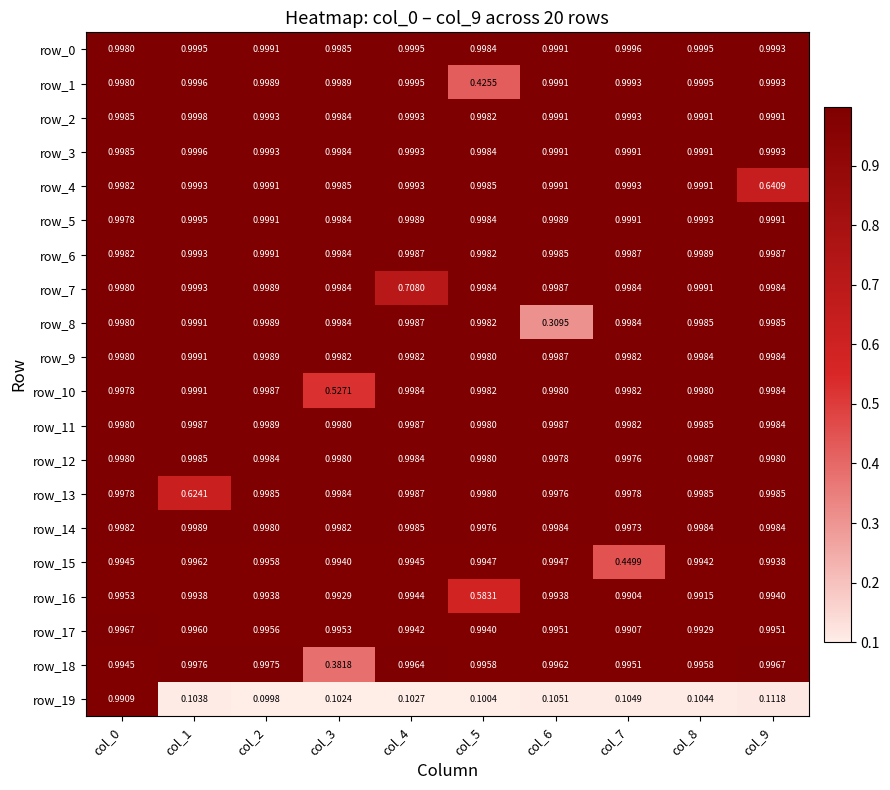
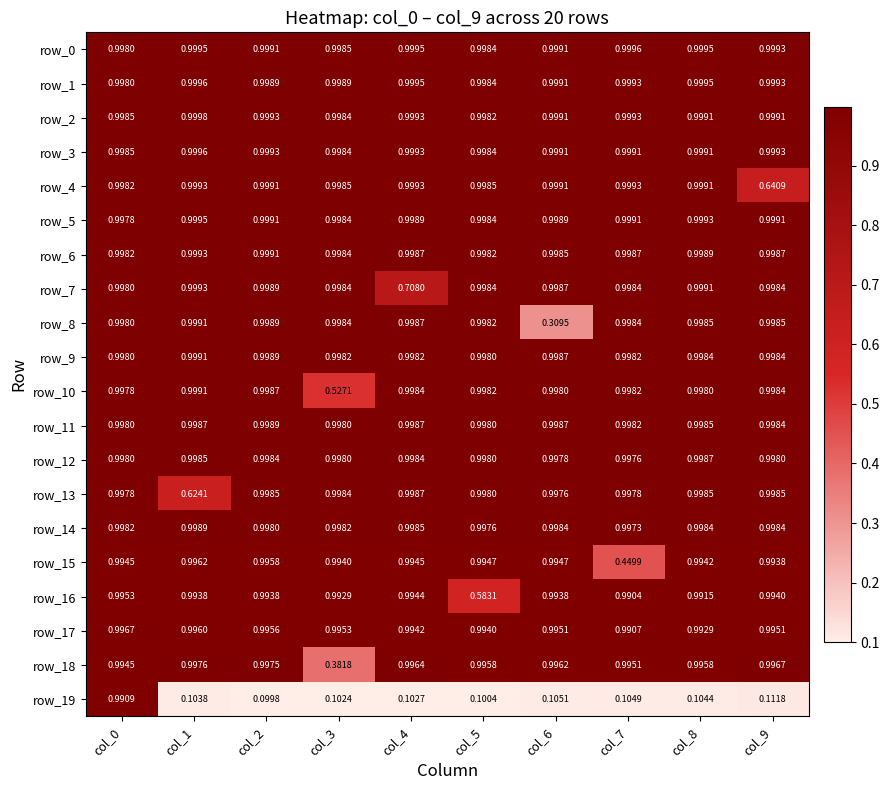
  {
    "row_0": {
      "col_0": 0.9980,
      "col_1": 0.9995,
      "col_2": 0.9991,
      "col_3": 0.9985,
      "col_4": 0.9995,
      "col_5": 0.9984,
      "col_6": 0.9991,
      "col_7": 0.9996,
      "col_8": 0.9995,
      "col_9": 0.9993
    },
    "row_1": {
      "col_0": 0.9980,
      "col_1": 0.9996,
      "col_2": 0.9989,
      "col_3": 0.9989,
      "col_4": 0.9995,
-     "col_5": 0.4255,
+     "col_5": 0.9984,
      "col_6": 0.9991,
      "col_7": 0.9993,
      "col_8": 0.9995,
      "col_9": 0.9993
    },
    "row_2": {
      "col_0": 0.9985,
      "col_1": 0.9998,
      "col_2": 0.9993,
      "col_3": 0.9984,
      "col_4": 0.9993,
      "col_5": 0.9982,
      "col_6": 0.9991,
      "col_7": 0.9993,
      "col_8": 0.9991,
      "col_9": 0.9991
    },
    "row_3": {
      "col_0": 0.9985,
      "col_1": 0.9996,
      "col_2": 0.9993,
      "col_3": 0.9984,
      "col_4": 0.9993,
      "col_5": 0.9984,
      "col_6": 0.9991,
      "col_7": 0.9991,
      "col_8": 0.9991,
      "col_9": 0.9993
    },
    "row_4": {
      "col_0": 0.9982,
      "col_1": 0.9993,
      "col_2": 0.9991,
      "col_3": 0.9985,
      "col_4": 0.9993,
      "col_5": 0.9985,
      "col_6": 0.9991,
      "col_7": 0.9993,
      "col_8": 0.9991,
      "col_9": 0.6409
    },
    "row_5": {
      "col_0": 0.9978,
      "col_1": 0.9995,
      "col_2": 0.9991,
      "col_3": 0.9984,
      "col_4": 0.9989,
      "col_5": 0.9984,
      "col_6": 0.9989,
      "col_7": 0.9991,
      "col_8": 0.9993,
      "col_9": 0.9991
    },
    "row_6": {
      "col_0": 0.9982,
      "col_1": 0.9993,
      "col_2": 0.9991,
      "col_3": 0.9984,
      "col_4": 0.9987,
      "col_5": 0.9982,
      "col_6": 0.9985,
      "col_7": 0.9987,
      "col_8": 0.9989,
      "col_9": 0.9987
    },
    "row_7": {
      "col_0": 0.9980,
      "col_1": 0.9993,
      "col_2": 0.9989,
      "col_3": 0.9984,
      "col_4": 0.7080,
      "col_5": 0.9984,
      "col_6": 0.9987,
      "col_7": 0.9984,
      "col_8": 0.9991,
      "col_9": 0.9984
    },
    "row_8": {
      "col_0": 0.9980,
      "col_1": 0.9991,
      "col_2": 0.9989,
      "col_3": 0.9984,
      "col_4": 0.9987,
      "col_5": 0.9982,
      "col_6": 0.3095,
      "col_7": 0.9984,
      "col_8": 0.9985,
      "col_9": 0.9985
    },
    "row_9": {
      "col_0": 0.9980,
      "col_1": 0.9991,
      "col_2": 0.9989,
      "col_3": 0.9982,
      "col_4": 0.9982,
      "col_5": 0.9980,
      "col_6": 0.9987,
      "col_7": 0.9982,
      "col_8": 0.9984,
      "col_9": 0.9984
    },
    "row_10": {
      "col_0": 0.9978,
      "col_1": 0.9991,
      "col_2": 0.9987,
      "col_3": 0.5271,
      "col_4": 0.9984,
      "col_5": 0.9982,
      "col_6": 0.9980,
      "col_7": 0.9982,
      "col_8": 0.9980,
      "col_9": 0.9984
    },
    "row_11": {
      "col_0": 0.9980,
      "col_1": 0.9987,
      "col_2": 0.9989,
      "col_3": 0.9980,
      "col_4": 0.9987,
      "col_5": 0.9980,
      "col_6": 0.9987,
      "col_7": 0.9982,
      "col_8": 0.9985,
      "col_9": 0.9984
    },
    "row_12": {
      "col_0": 0.9980,
      "col_1": 0.9985,
      "col_2": 0.9984,
      "col_3": 0.9980,
      "col_4": 0.9984,
      "col_5": 0.9980,
      "col_6": 0.9978,
      "col_7": 0.9976,
      "col_8": 0.9987,
      "col_9": 0.9980
    },
    "row_13": {
      "col_0": 0.9978,
      "col_1": 0.6241,
      "col_2": 0.9985,
      "col_3": 0.9984,
      "col_4": 0.9987,
      "col_5": 0.9980,
      "col_6": 0.9976,
      "col_7": 0.9978,
      "col_8": 0.9985,
      "col_9": 0.9985
    },
    "row_14": {
      "col_0": 0.9982,
      "col_1": 0.9989,
      "col_2": 0.9980,
      "col_3": 0.9982,
      "col_4": 0.9985,
      "col_5": 0.9976,
      "col_6": 0.9984,
      "col_7": 0.9973,
      "col_8": 0.9984,
      "col_9": 0.9984
    },
    "row_15": {
      "col_0": 0.9945,
      "col_1": 0.9962,
      "col_2": 0.9958,
      "col_3": 0.9940,
      "col_4": 0.9945,
      "col_5": 0.9947,
      "col_6": 0.9947,
      "col_7": 0.4499,
      "col_8": 0.9942,
      "col_9": 0.9938
    },
    "row_16": {
      "col_0": 0.9953,
      "col_1": 0.9938,
      "col_2": 0.9938,
      "col_3": 0.9929,
      "col_4": 0.9944,
      "col_5": 0.5831,
      "col_6": 0.9938,
      "col_7": 0.9904,
      "col_8": 0.9915,
      "col_9": 0.9940
    },
    "row_17": {
      "col_0": 0.9967,
      "col_1": 0.9960,
      "col_2": 0.9956,
      "col_3": 0.9953,
      "col_4": 0.9942,
      "col_5": 0.9940,
      "col_6": 0.9951,
      "col_7": 0.9907,
      "col_8": 0.9929,
      "col_9": 0.9951
    },
    "row_18": {
      "col_0": 0.9945,
      "col_1": 0.9976,
      "col_2": 0.9975,
      "col_3": 0.3818,
      "col_4": 0.9964,
      "col_5": 0.9958,
      "col_6": 0.9962,
      "col_7": 0.9951,
      "col_8": 0.9958,
      "col_9": 0.9967
    },
    "row_19": {
      "col_0": 0.9909,
      "col_1": 0.1038,
      "col_2": 0.0998,
      "col_3": 0.1024,
      "col_4": 0.1027,
      "col_5": 0.1004,
      "col_6": 0.1051,
      "col_7": 0.1049,
      "col_8": 0.1044,
      "col_9": 0.1118
    }
  }
